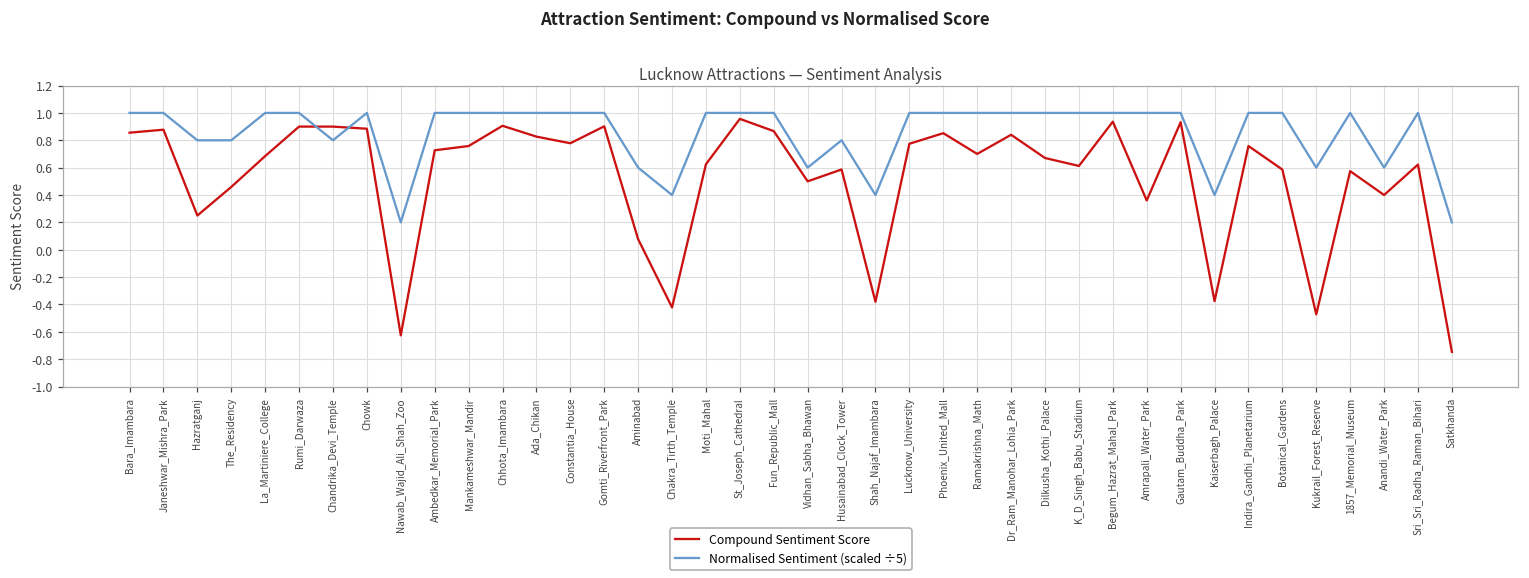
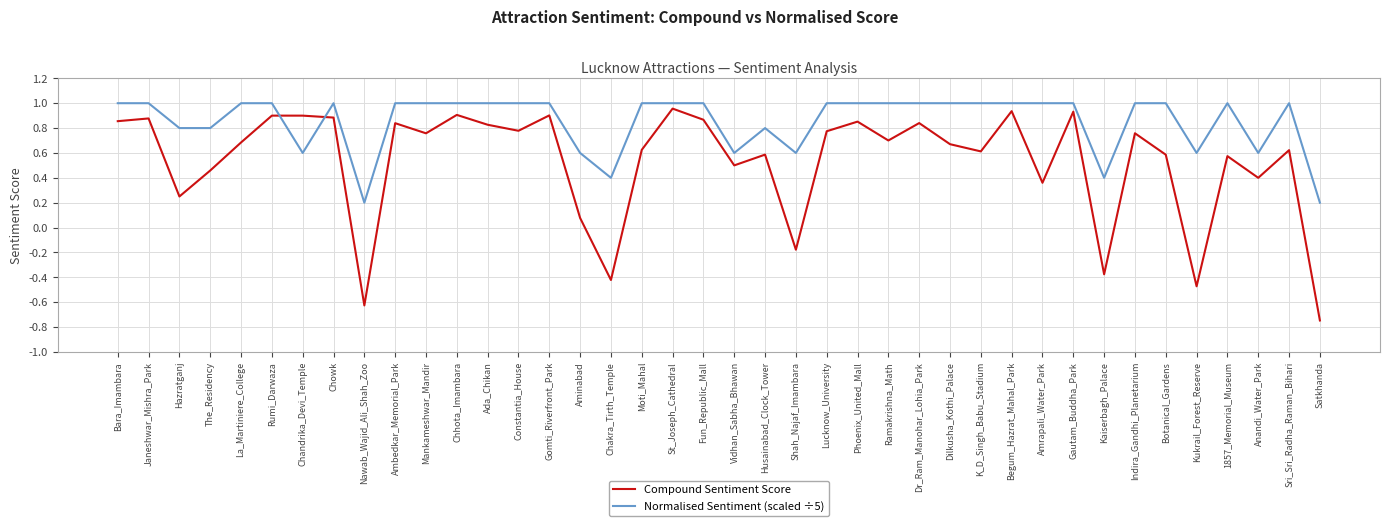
  {
    "Compound Sentiment Score": {
      "Bara_Imambara": 0.86,
      "Janeshwar_Mishra_Park": 0.88,
      "Hazratganj": 0.25,
      "The_Residency": 0.46,
      "La_Martiniere_College": 0.68,
      "Rumi_Darwaza": 0.90,
      "Chandrika_Devi_Temple": 0.90,
      "Chowk": 0.88,
      "Nawab_Wajid_Ali_Shah_Zoo": -0.63,
-     "Ambedkar_Memorial_Park": 0.73,
+     "Ambedkar_Memorial_Park": 0.84,
      "Mankameshwar_Mandir": 0.76,
      "Chhota_Imambara": 0.91,
      "Ada_Chikan": 0.83,
      "Constantia_House": 0.78,
      "Gomti_Riverfront_Park": 0.90,
      "Aminabad": 0.08,
      "Chakra_Tirth_Temple": -0.42,
      "Moti_Mahal": 0.62,
      "St_Joseph_Cathedral": 0.96,
      "Fun_Republic_Mall": 0.87,
      "Vidhan_Sabha_Bhawan": 0.50,
      "Husainabad_Clock_Tower": 0.59,
-     "Shah_Najaf_Imambara": -0.38,
+     "Shah_Najaf_Imambara": -0.18,
      "Lucknow_University": 0.77,
      "Phoenix_United_Mall": 0.85,
      "Ramakrishna_Math": 0.70,
      "Dr_Ram_Manohar_Lohia_Park": 0.84,
      "Dilkusha_Kothi_Palace": 0.67,
      "K_D_Singh_Babu_Stadium": 0.61,
      "Begum_Hazrat_Mahal_Park": 0.94,
      "Amrapali_Water_Park": 0.36,
      "Gautam_Buddha_Park": 0.93,
      "Kaiserbagh_Palace": -0.38,
      "Indira_Gandhi_Planetarium": 0.76,
      "Botanical_Gardens": 0.59,
      "Kukrail_Forest_Reserve": -0.47,
      "1857_Memorial_Museum": 0.57,
      "Anandi_Water_Park": 0.40,
      "Sri_Sri_Radha_Raman_Bihari": 0.62,
      "Satkhanda": -0.75
    },
    "Normalised Sentiment (scaled ÷5)": {
      "Bara_Imambara": 1.00,
      "Janeshwar_Mishra_Park": 1.00,
      "Hazratganj": 0.80,
      "The_Residency": 0.80,
      "La_Martiniere_College": 1.00,
      "Rumi_Darwaza": 1.00,
-     "Chandrika_Devi_Temple": 0.80,
+     "Chandrika_Devi_Temple": 0.60,
      "Chowk": 1.00,
      "Nawab_Wajid_Ali_Shah_Zoo": 0.20,
      "Ambedkar_Memorial_Park": 1.00,
      "Mankameshwar_Mandir": 1.00,
      "Chhota_Imambara": 1.00,
      "Ada_Chikan": 1.00,
      "Constantia_House": 1.00,
      "Gomti_Riverfront_Park": 1.00,
      "Aminabad": 0.60,
      "Chakra_Tirth_Temple": 0.40,
      "Moti_Mahal": 1.00,
      "St_Joseph_Cathedral": 1.00,
      "Fun_Republic_Mall": 1.00,
      "Vidhan_Sabha_Bhawan": 0.60,
      "Husainabad_Clock_Tower": 0.80,
-     "Shah_Najaf_Imambara": 0.40,
+     "Shah_Najaf_Imambara": 0.60,
      "Lucknow_University": 1.00,
      "Phoenix_United_Mall": 1.00,
      "Ramakrishna_Math": 1.00,
      "Dr_Ram_Manohar_Lohia_Park": 1.00,
      "Dilkusha_Kothi_Palace": 1.00,
      "K_D_Singh_Babu_Stadium": 1.00,
      "Begum_Hazrat_Mahal_Park": 1.00,
      "Amrapali_Water_Park": 1.00,
      "Gautam_Buddha_Park": 1.00,
      "Kaiserbagh_Palace": 0.40,
      "Indira_Gandhi_Planetarium": 1.00,
      "Botanical_Gardens": 1.00,
      "Kukrail_Forest_Reserve": 0.60,
      "1857_Memorial_Museum": 1.00,
      "Anandi_Water_Park": 0.60,
      "Sri_Sri_Radha_Raman_Bihari": 1.00,
      "Satkhanda": 0.20
    }
  }
